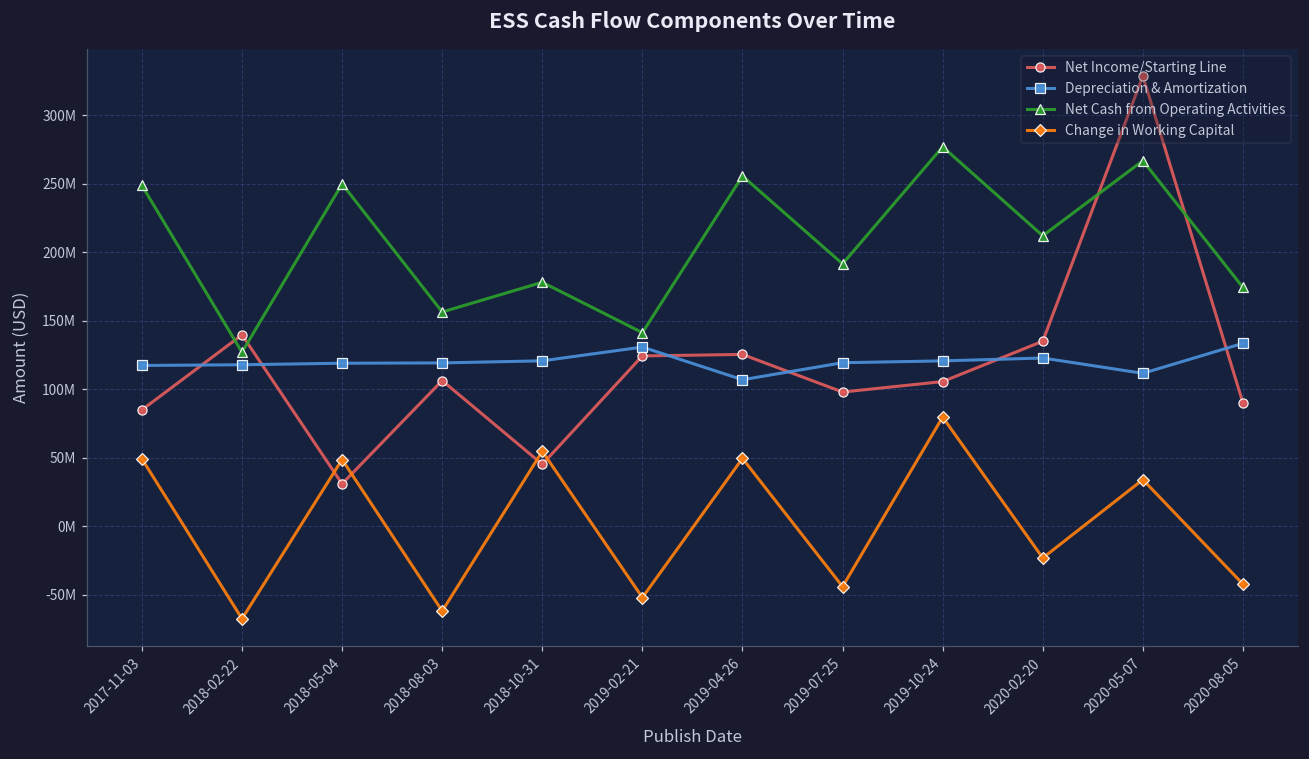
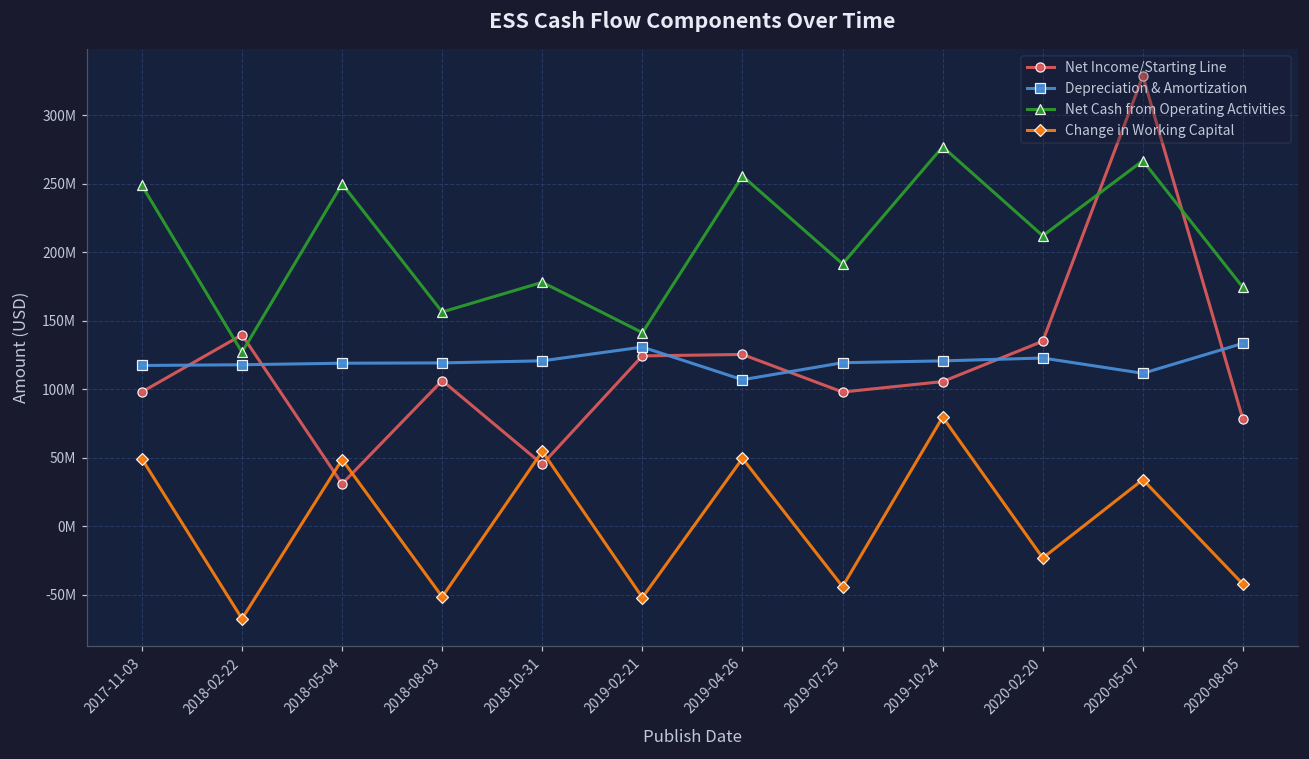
  {
    "Net Income/Starting Line": {
-     "2017-11-03": 85000000,
+     "2017-11-03": 98000000,
      "2018-02-22": 140000000,
      "2018-05-04": 31000000,
      "2018-08-03": 106000000,
      "2018-10-31": 45000000,
      "2019-02-21": 124000000,
      "2019-04-26": 126000000,
      "2019-07-25": 98000000,
      "2019-10-24": 106000000,
      "2020-02-20": 135000000,
-     "2020-08-05": 90000000
+     "2020-08-05": 78000000
    },
    "Depreciation & Amortization": {
      "2017-11-03": 117000000,
      "2018-02-22": 118000000,
      "2018-05-04": 119000000,
      "2018-08-03": 119000000,
      "2018-10-31": 121000000,
      "2019-02-21": 131000000,
      "2019-04-26": 107000000,
      "2019-07-25": 119000000,
      "2019-10-24": 121000000,
      "2020-02-20": 123000000,
      "2020-05-07": 112000000,
      "2020-08-05": 134000000
    },
    "Net Cash from Operating Activities": {
      "2017-11-03": 249000000,
      "2018-02-22": 127000000,
      "2018-05-04": 250000000,
      "2018-08-03": 157000000,
      "2018-10-31": 178000000,
      "2019-02-21": 141000000,
      "2019-04-26": 256000000,
      "2019-07-25": 192000000,
      "2019-10-24": 277000000,
      "2020-02-20": 212000000,
      "2020-05-07": 267000000,
      "2020-08-05": 174000000
    },
    "Change in Working Capital": {
      "2017-11-03": 49000000,
      "2018-02-22": -67000000,
      "2018-05-04": 49000000,
-     "2018-08-03": -62000000,
+     "2018-08-03": -51000000,
      "2018-10-31": 55000000,
      "2019-02-21": -52000000,
      "2019-04-26": 50000000,
      "2019-07-25": -44000000,
      "2019-10-24": 80000000,
      "2020-02-20": -23000000,
      "2020-05-07": 34000000,
      "2020-08-05": -42000000
    }
  }
